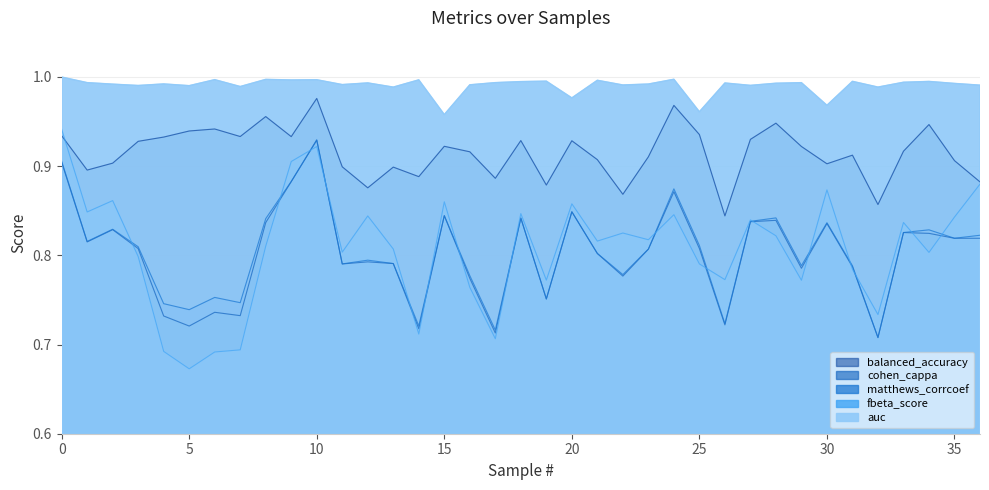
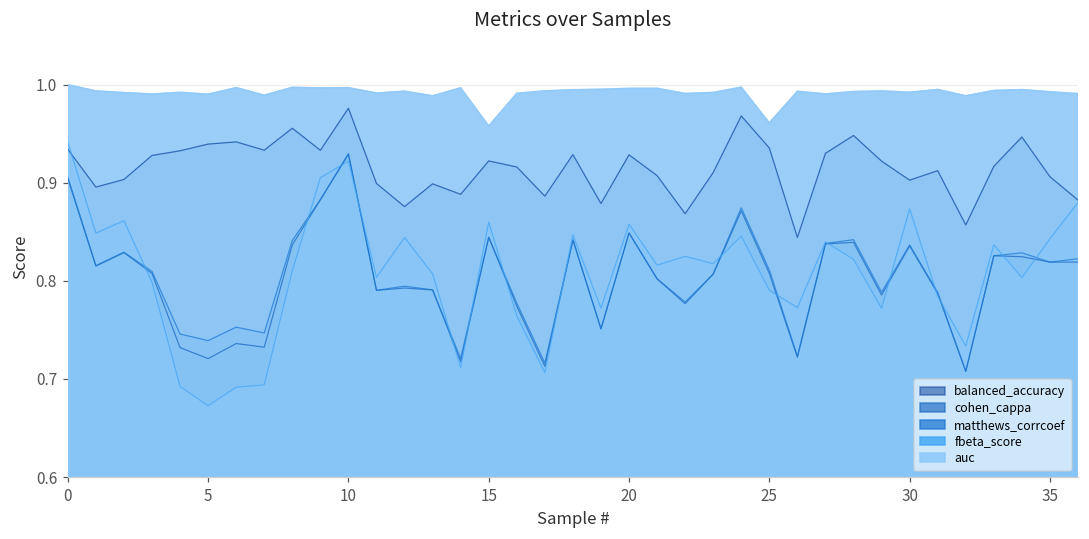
  {
    "auc": {
      "0": 1.00,
      "5": 0.99,
      "10": 1.00,
      "15": 0.96,
-     "20": 0.98,
+     "20": 1.00,
      "25": 0.96,
-     "30": 0.97,
+     "30": 0.99,
      "35": 0.99
    }
  }
